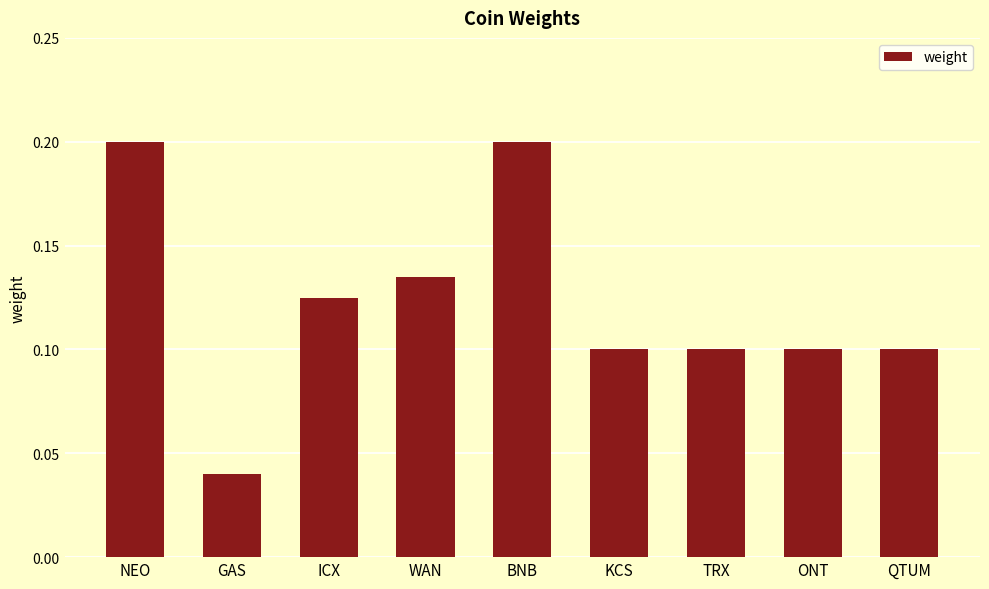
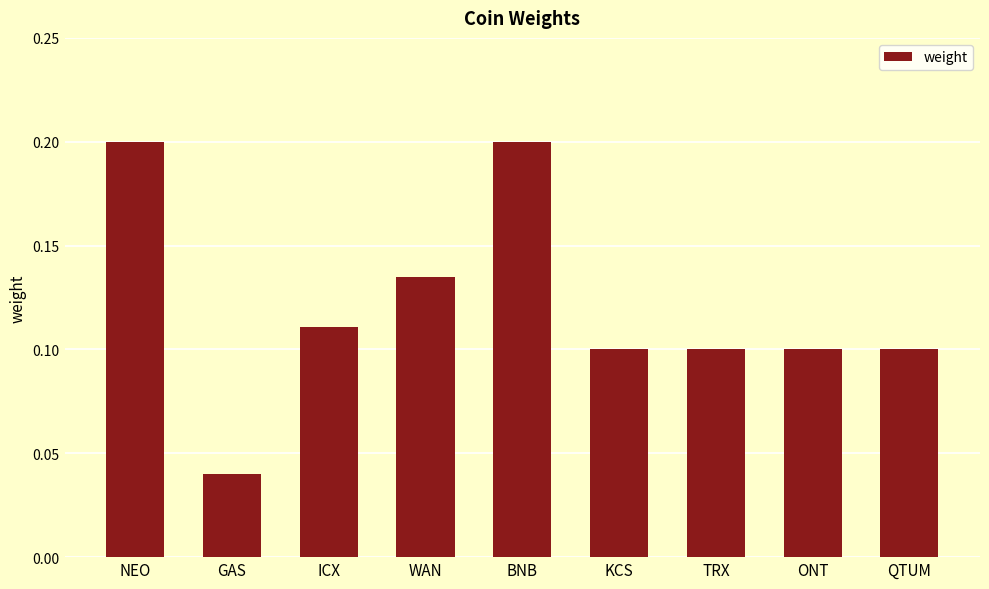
  {
    "NEO": 0.200,
    "GAS": 0.040,
-   "ICX": 0.125,
+   "ICX": 0.111,
    "WAN": 0.135,
    "BNB": 0.200,
    "KCS": 0.100,
    "TRX": 0.100,
    "ONT": 0.100,
    "QTUM": 0.100
  }
